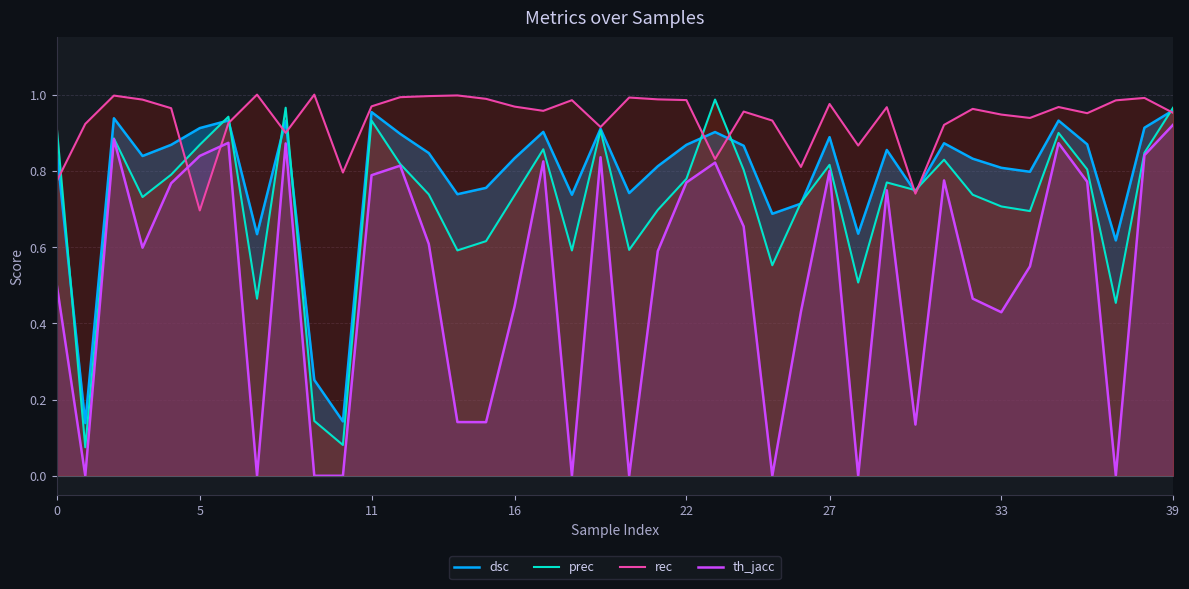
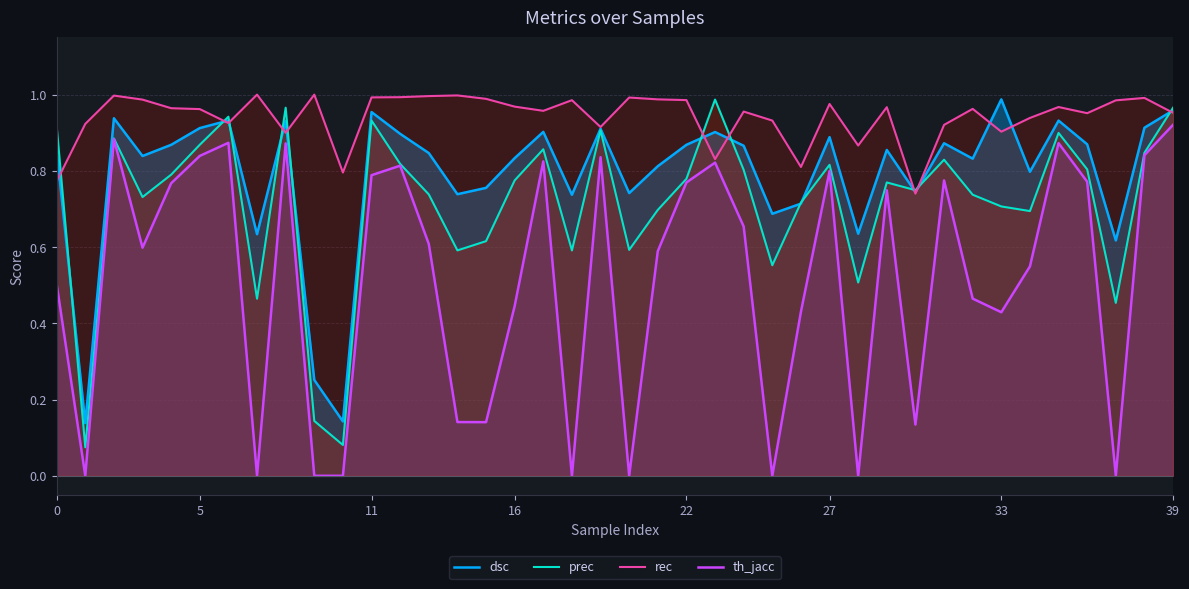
  {
    "dsc": {
      "0": 0.85,
      "5": 0.91,
      "11": 0.95,
      "16": 0.83,
      "22": 0.87,
      "27": 0.89,
-     "33": 0.81
+     "33": 0.99
    },
    "prec": {
      "0": 0.92,
      "5": 0.87,
      "11": 0.93,
-     "16": 0.74,
+     "16": 0.78,
      "22": 0.78,
      "27": 0.82,
      "33": 0.71,
      "39": 0.97
    },
    "rec": {
      "0": 0.77,
-     "5": 0.70,
-     "11": 0.97,
+     "5": 0.96,
+     "11": 0.99,
      "16": 0.97,
      "22": 0.99,
      "27": 0.98,
-     "33": 0.95
+     "33": 0.90
    },
    "th_jacc": {
      "0": 0.50,
      "5": 0.84,
      "11": 0.79,
      "16": 0.45,
      "22": 0.77,
      "27": 0.80,
      "33": 0.43,
      "39": 0.92
    }
  }
